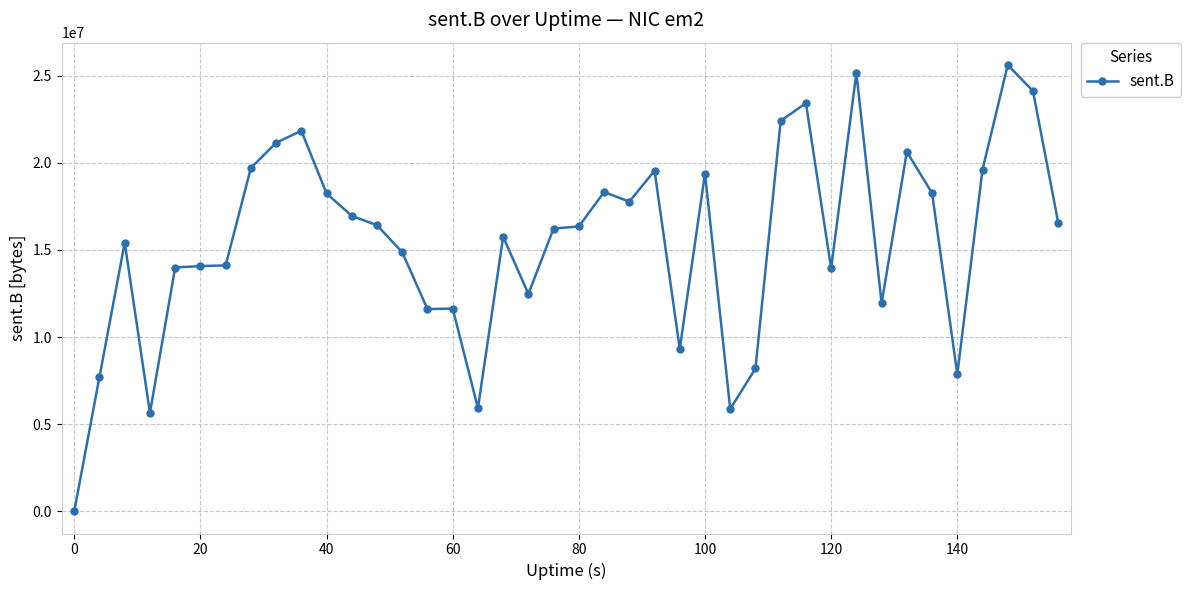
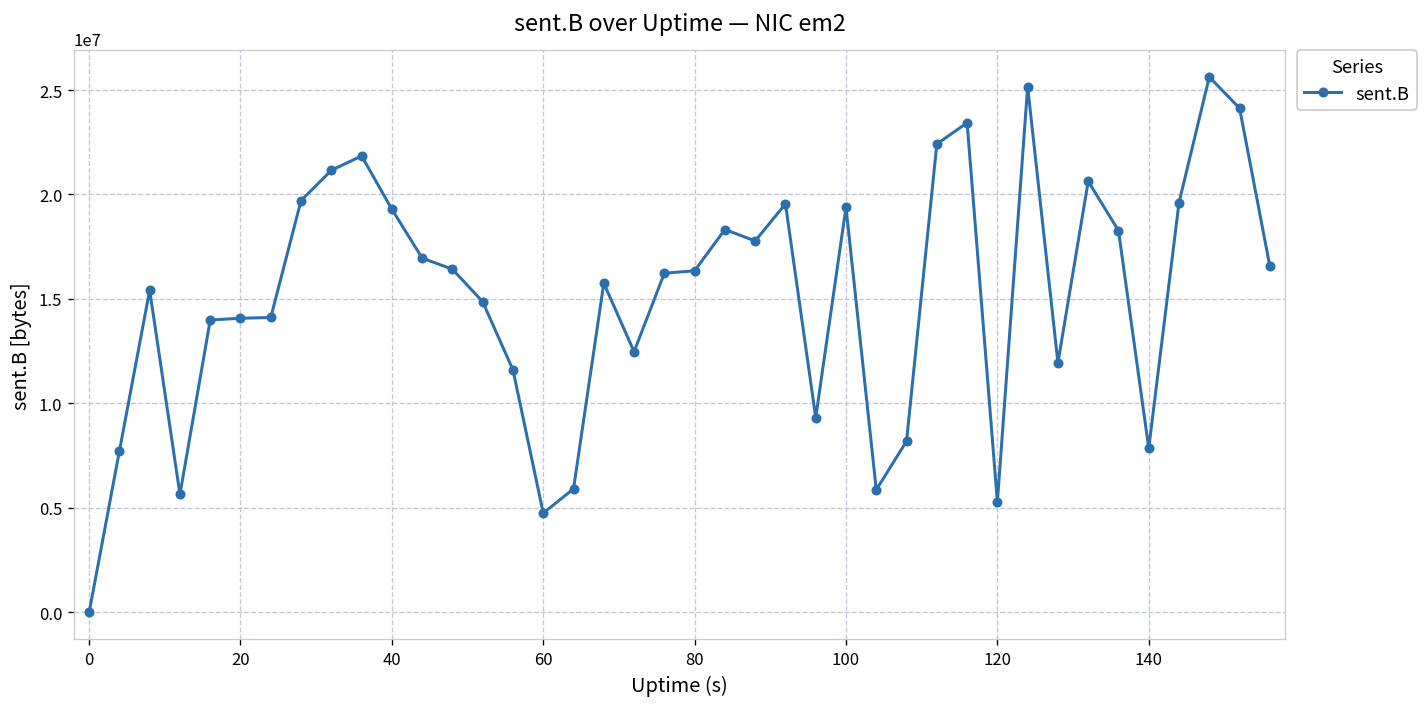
  {
    "0": 0,
    "20": 14100000,
-   "40": 18200000,
-   "60": 11600000,
+   "40": 19300000,
+   "60": 4700000,
    "80": 16300000,
    "100": 19400000,
-   "120": 13900000,
+   "120": 5300000,
    "140": 7900000
  }
